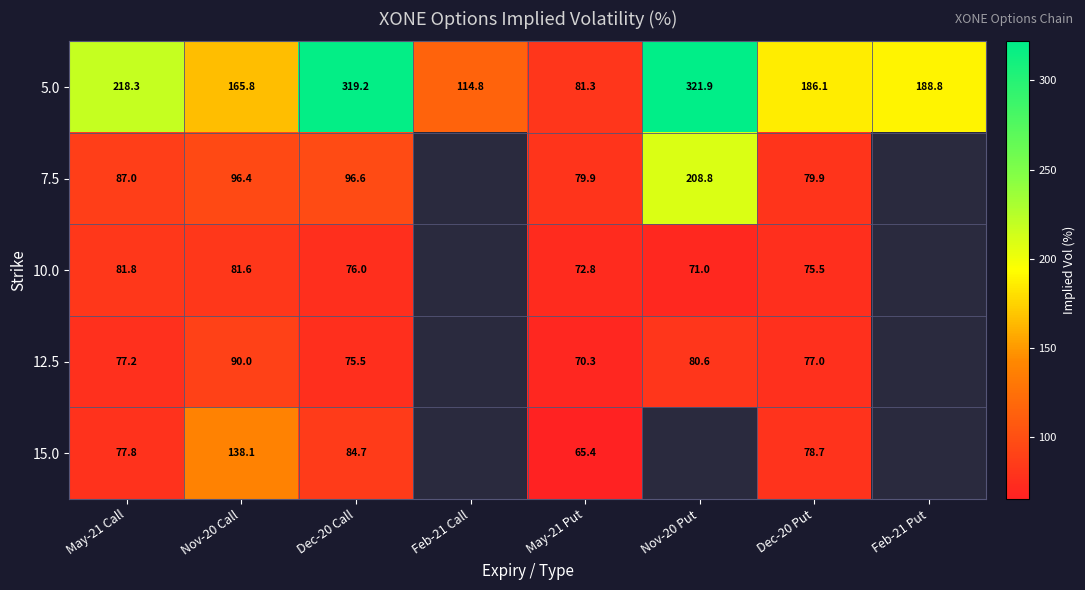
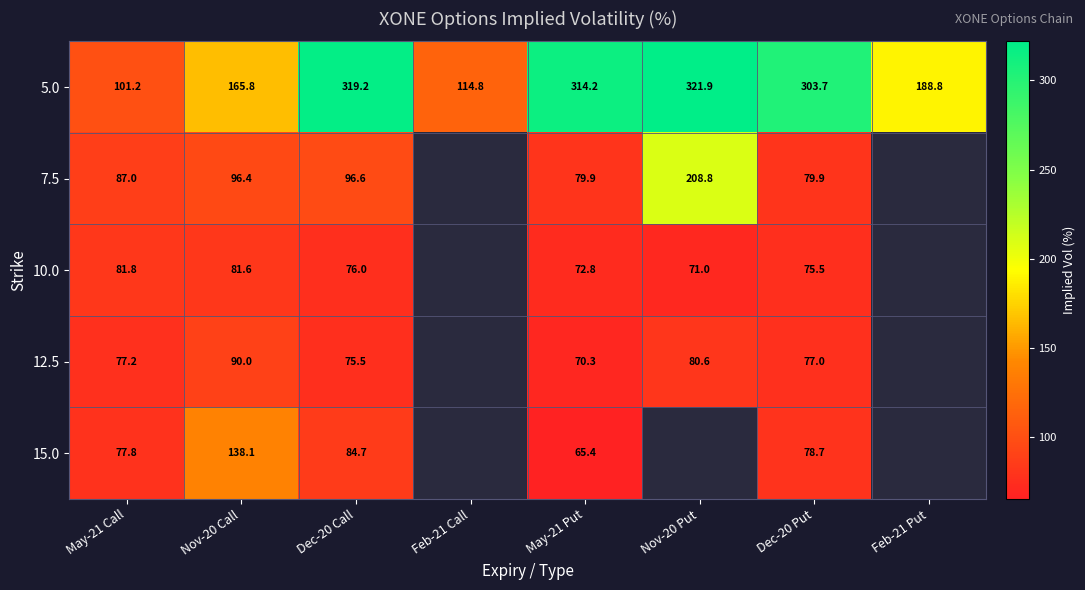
  {
    "5.0": {
-     "May-21 Call": 218.3,
+     "May-21 Call": 101.2,
      "Nov-20 Call": 165.8,
      "Dec-20 Call": 319.2,
      "Feb-21 Call": 114.8,
-     "May-21 Put": 81.3,
+     "May-21 Put": 314.2,
      "Nov-20 Put": 321.9,
-     "Dec-20 Put": 186.1,
+     "Dec-20 Put": 303.7,
      "Feb-21 Put": 188.8
    },
    "7.5": {
      "May-21 Call": 87.0,
      "Nov-20 Call": 96.4,
      "Dec-20 Call": 96.6,
      "May-21 Put": 79.9,
      "Nov-20 Put": 208.8,
      "Dec-20 Put": 79.9
    },
    "10.0": {
      "May-21 Call": 81.8,
      "Nov-20 Call": 81.6,
      "Dec-20 Call": 76.0,
      "May-21 Put": 72.8,
      "Nov-20 Put": 71.0,
      "Dec-20 Put": 75.5
    },
    "12.5": {
      "May-21 Call": 77.2,
      "Nov-20 Call": 90.0,
      "Dec-20 Call": 75.5,
      "May-21 Put": 70.3,
      "Nov-20 Put": 80.6,
      "Dec-20 Put": 77.0
    },
    "15.0": {
      "May-21 Call": 77.8,
      "Nov-20 Call": 138.1,
      "Dec-20 Call": 84.7,
      "May-21 Put": 65.4,
      "Dec-20 Put": 78.7
    }
  }
